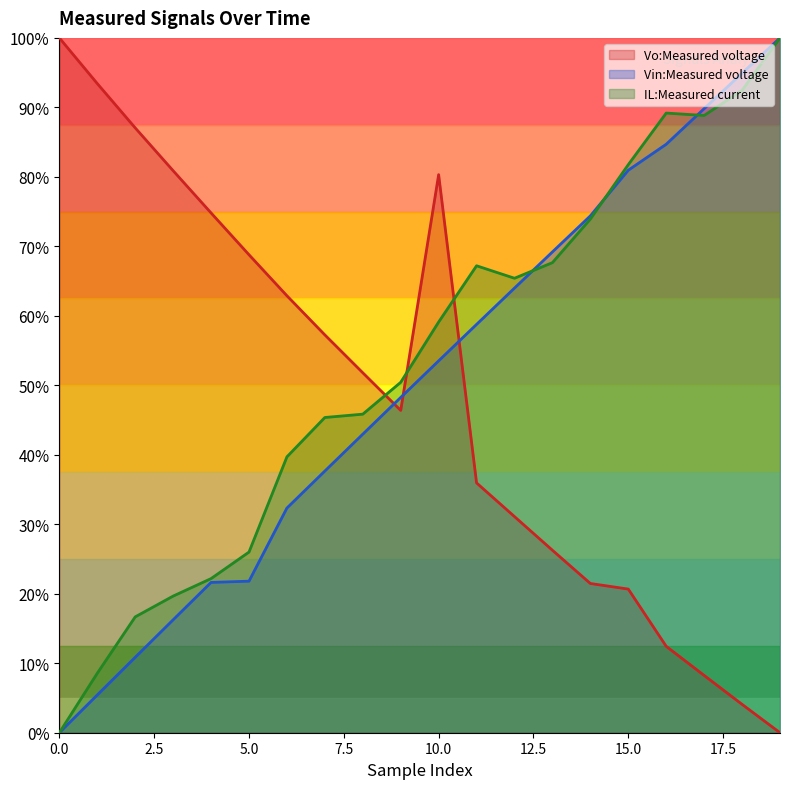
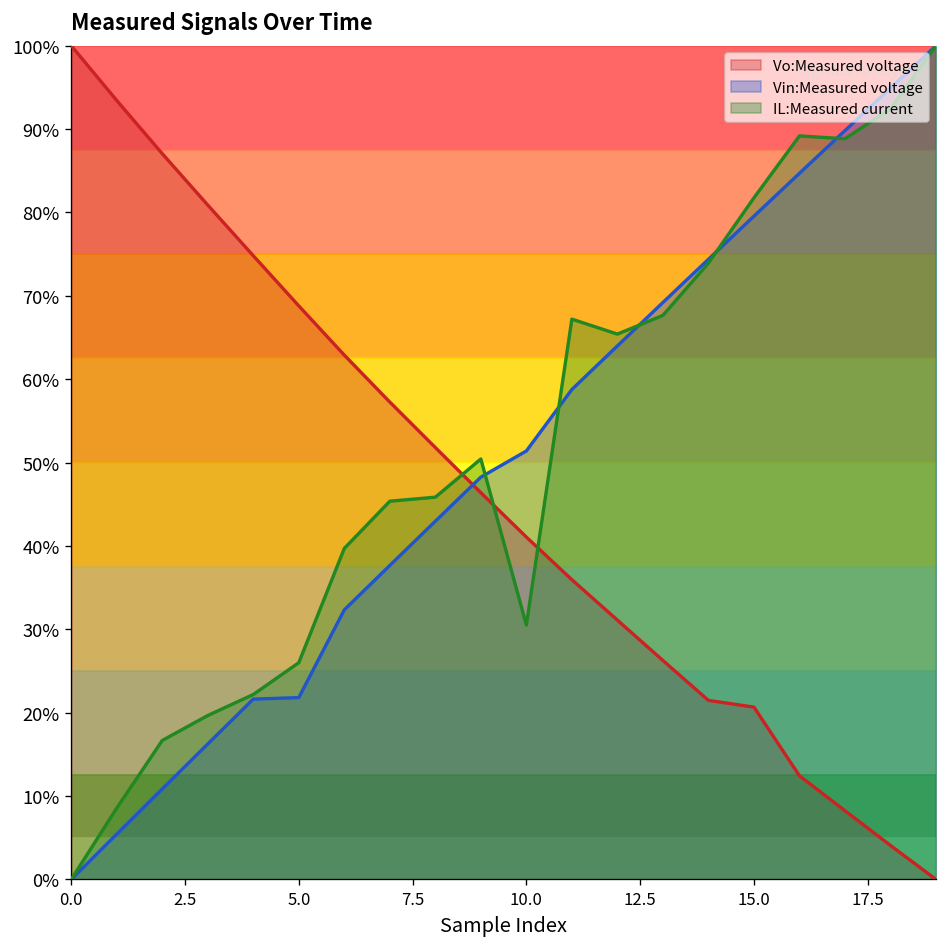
  {
    "Vo:Measured voltage": {
      "0.0": "100%",
      "5.0": "69%",
-     "10.0": "80%",
+     "10.0": "41%",
      "15.0": "21%"
    },
    "Vin:Measured voltage": {
      "5.0": "22%",
-     "10.0": "54%",
-     "15.0": "81%"
+     "10.0": "51%",
+     "15.0": "80%"
    },
    "IL:Measured current": {
      "5.0": "26%",
-     "10.0": "59%",
+     "10.0": "31%",
      "15.0": "82%"
    }
  }
